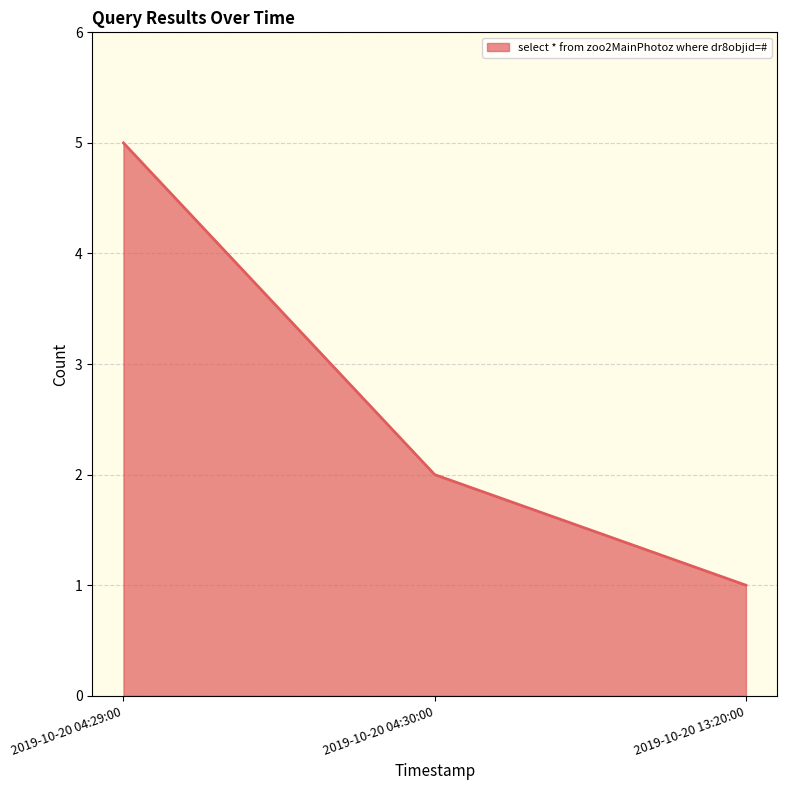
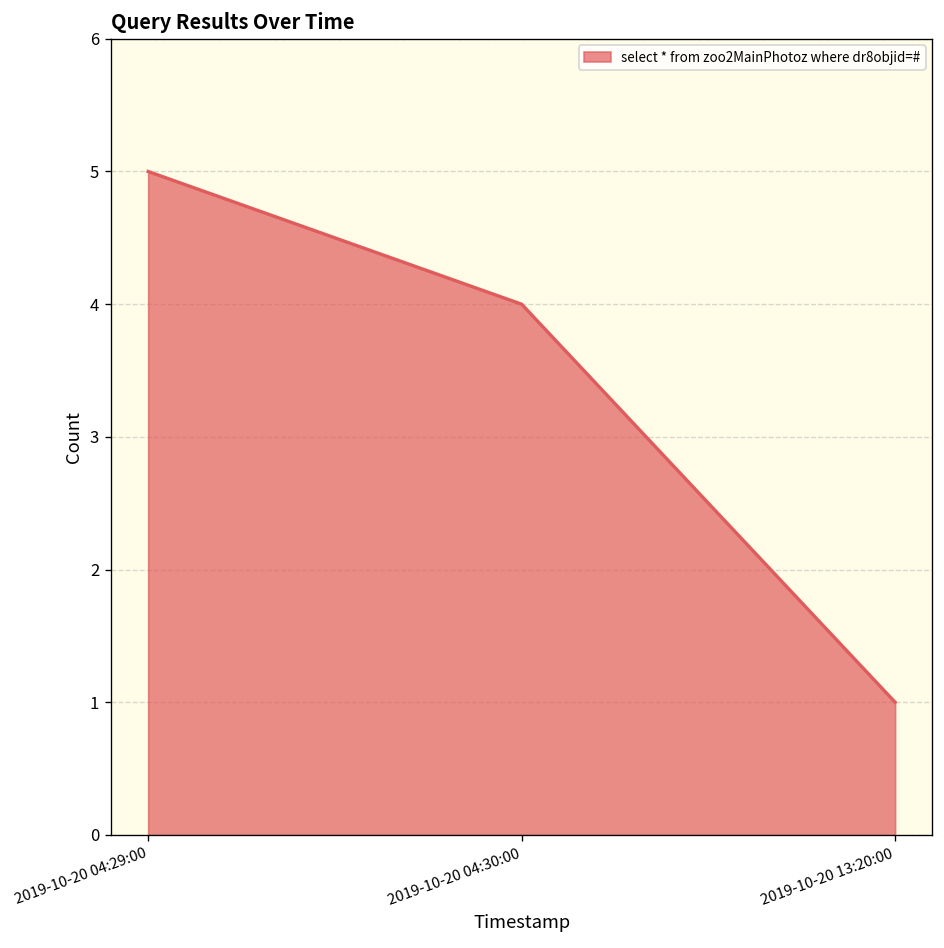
  {
    "2019-10-20 04:29:00": 5,
-   "2019-10-20 04:30:00": 2,
+   "2019-10-20 04:30:00": 4,
    "2019-10-20 13:20:00": 1
  }
